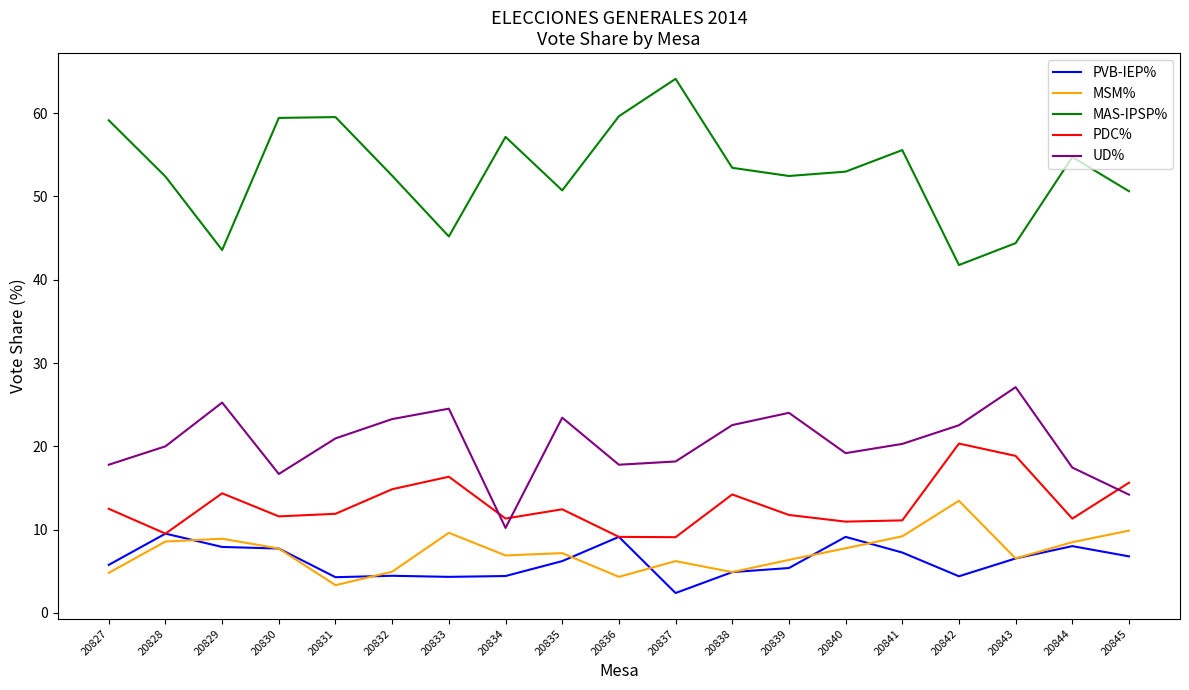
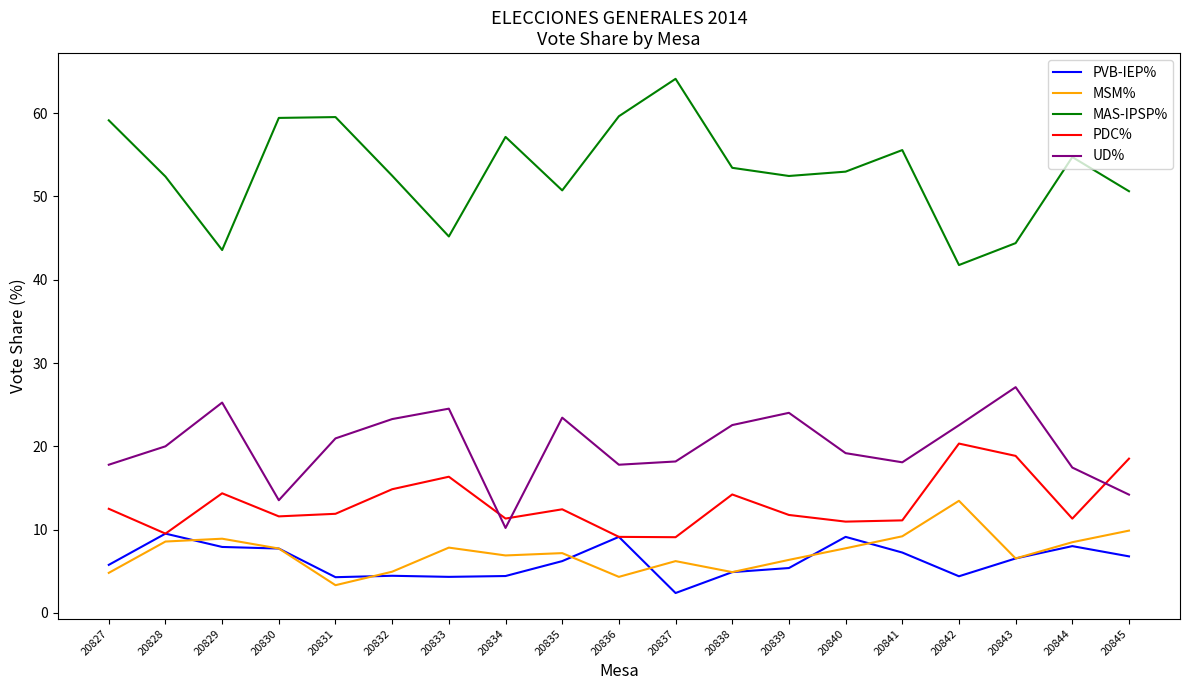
  {
    "PVB-IEP%": {
      "20827": 6,
      "20829": 8,
      "20831": 4,
      "20832": 4,
      "20833": 4,
      "20834": 4,
      "20835": 6,
      "20837": 2,
      "20839": 5,
      "20840": 9,
      "20841": 7,
      "20842": 4,
      "20844": 8,
      "20845": 7
    },
    "MSM%": {
      "20827": 5,
      "20828": 9,
      "20829": 9,
      "20831": 3,
      "20832": 5,
-     "20833": 10,
+     "20833": 8,
      "20834": 7,
      "20835": 7,
      "20836": 4,
      "20837": 6,
      "20839": 6,
      "20840": 8,
      "20841": 9,
      "20842": 13,
      "20844": 8,
      "20845": 10
    },
    "MAS-IPSP%": {
      "20827": 59,
      "20828": 52,
      "20829": 44,
      "20830": 59,
      "20831": 60,
      "20832": 52,
      "20833": 45,
      "20834": 57,
      "20835": 51,
      "20836": 60,
      "20837": 64,
      "20838": 53,
      "20839": 52,
      "20840": 53,
      "20841": 56,
      "20842": 42,
      "20843": 44,
      "20845": 51
    },
    "PDC%": {
      "20827": 13,
      "20829": 14,
      "20830": 12,
      "20831": 12,
      "20832": 15,
      "20833": 16,
      "20834": 11,
      "20835": 12,
      "20837": 9,
      "20838": 14,
      "20839": 12,
      "20840": 11,
      "20841": 11,
      "20842": 20,
      "20843": 19,
      "20844": 11,
-     "20845": 16
+     "20845": 19
    },
    "UD%": {
      "20827": 18,
      "20828": 20,
      "20829": 25,
-     "20830": 17,
+     "20830": 14,
      "20831": 21,
      "20832": 23,
      "20833": 25,
      "20834": 10,
      "20835": 23,
      "20836": 18,
      "20837": 18,
      "20838": 23,
      "20839": 24,
      "20840": 19,
-     "20841": 20,
+     "20841": 18,
      "20842": 23,
      "20843": 27,
      "20844": 17,
      "20845": 14
    }
  }
